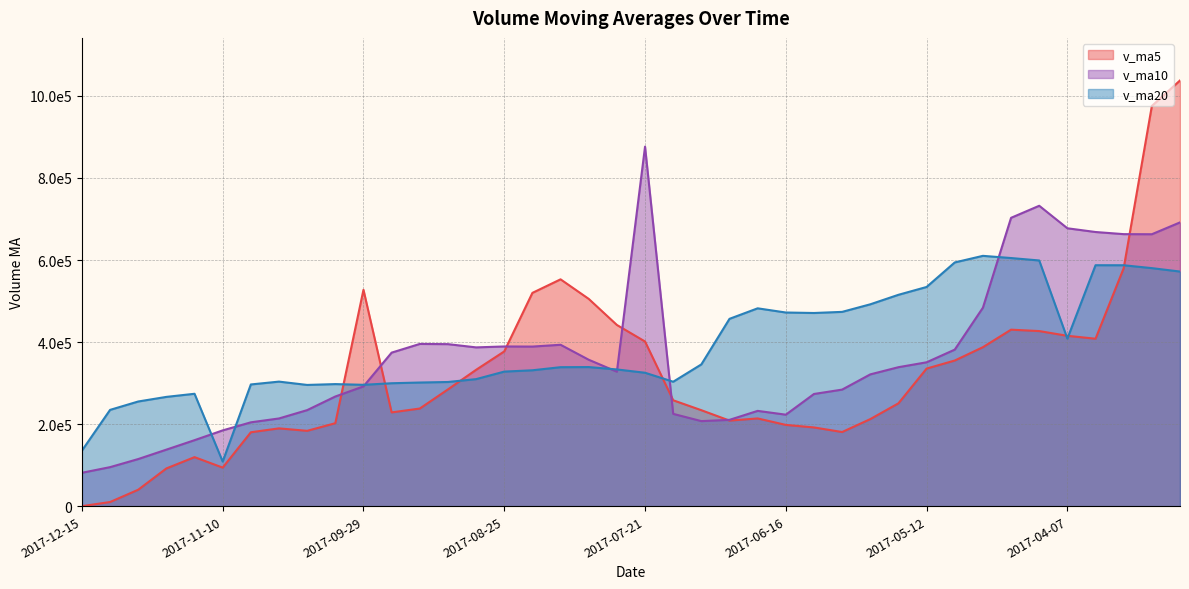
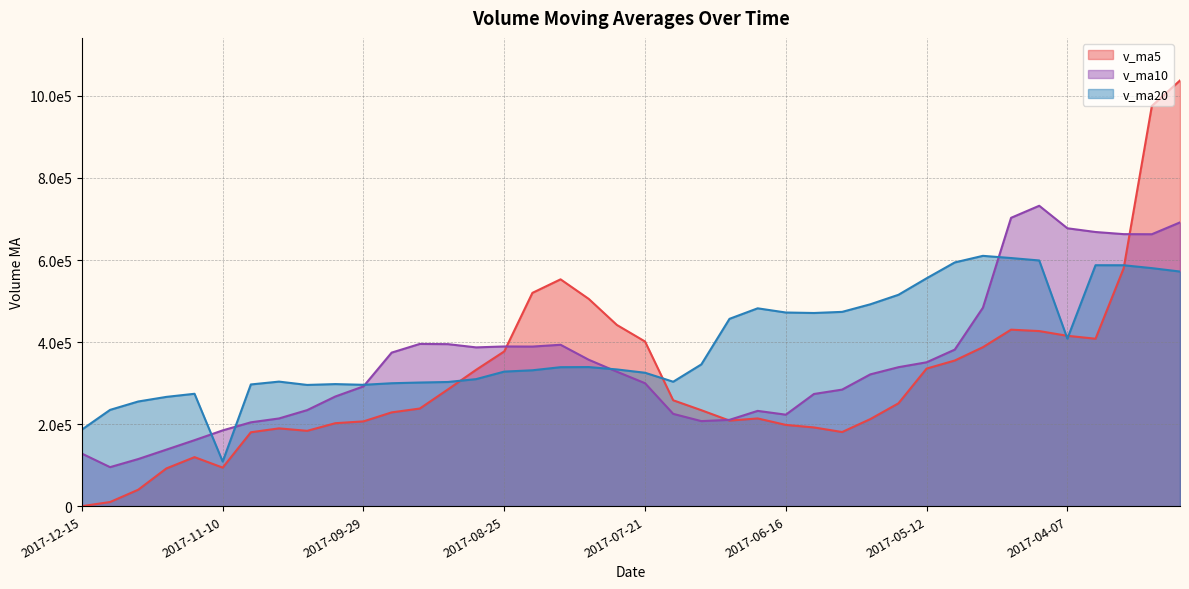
  {
    "v_ma5": {
      "2017-12-15": 0,
      "2017-11-10": 90000,
-     "2017-09-29": 530000,
+     "2017-09-29": 210000,
      "2017-08-25": 380000,
      "2017-07-21": 400000,
      "2017-06-16": 200000,
      "2017-05-12": 340000,
      "2017-04-07": 420000
    },
    "v_ma10": {
-     "2017-12-15": 80000,
+     "2017-12-15": 130000,
      "2017-11-10": 180000,
      "2017-08-25": 390000,
-     "2017-07-21": 880000,
+     "2017-07-21": 300000,
      "2017-06-16": 220000,
      "2017-05-12": 350000,
      "2017-04-07": 680000
    },
    "v_ma20": {
-     "2017-12-15": 140000,
+     "2017-12-15": 190000,
      "2017-11-10": 110000,
      "2017-08-25": 330000,
      "2017-07-21": 330000,
      "2017-06-16": 470000,
-     "2017-05-12": 530000,
+     "2017-05-12": 560000,
      "2017-04-07": 410000
    }
  }
